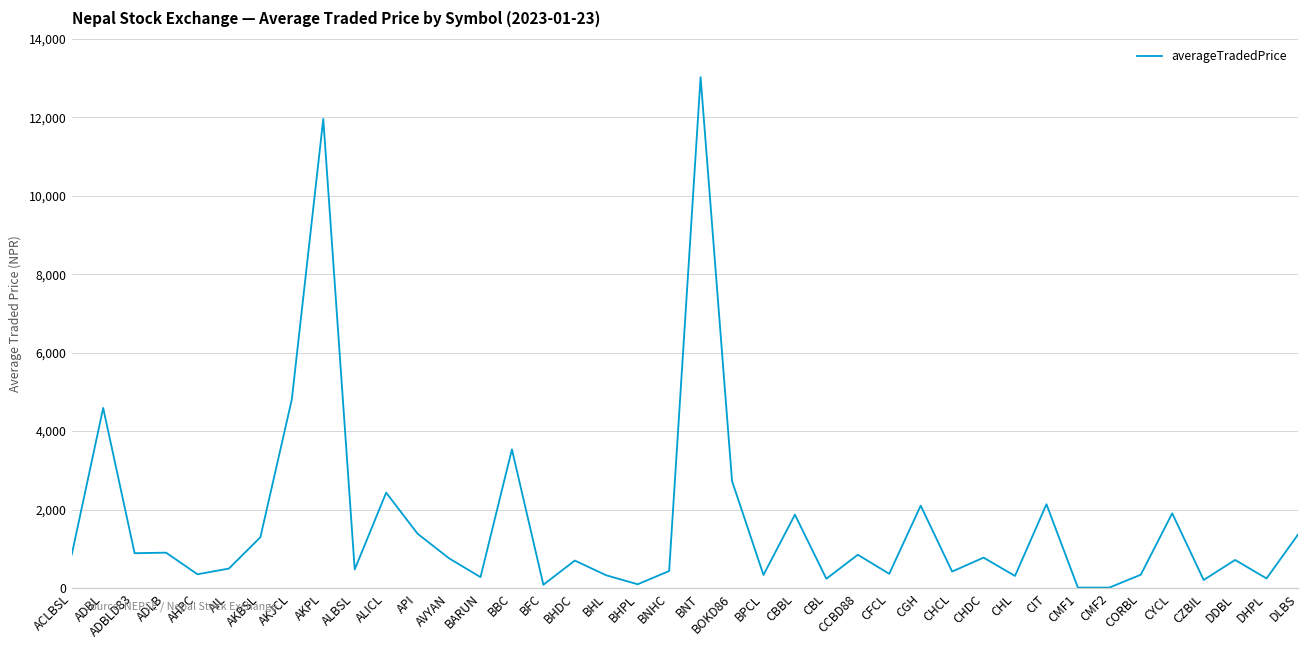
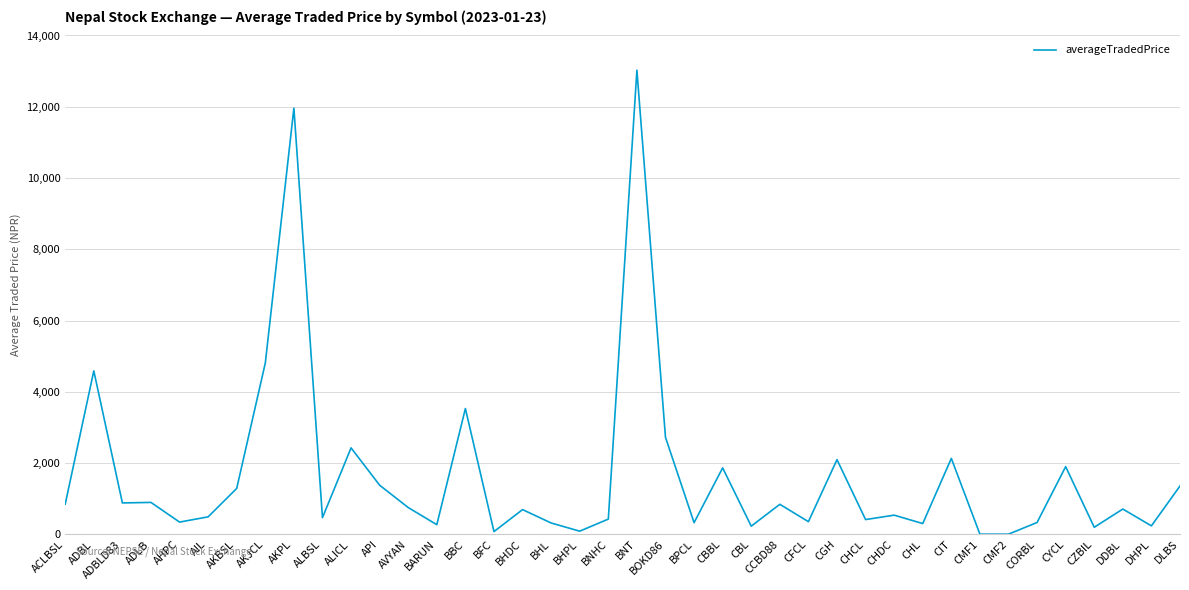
  {
    "ACLBSL": "900",
    "ADBL": "4,600",
    "ADBLD83": "900",
    "ADLB": "900",
    "AHPC": "300",
    "AIL": "500",
    "AKBSL": "1,300",
    "AKJCL": "4,800",
    "AKPL": "12,000",
    "ALBSL": "500",
    "ALICL": "2,400",
    "API": "1,400",
    "AVYAN": "800",
    "BARUN": "300",
    "BBC": "3,500",
    "BFC": "100",
    "BHDC": "700",
    "BHL": "300",
    "BHPL": "100",
    "BNHC": "400",
    "BNT": "13,000",
    "BOKD86": "2,700",
    "BPCL": "300",
    "CBBL": "1,900",
    "CBL": "200",
    "CCBD88": "800",
    "CFCL": "400",
    "CGH": "2,100",
    "CHCL": "400",
-   "CHDC": "800",
+   "CHDC": "500",
    "CHL": "300",
    "CIT": "2,100",
    "CMF1": "0",
    "CMF2": "0",
    "CORBL": "300",
    "CYCL": "1,900",
    "CZBIL": "200",
    "DDBL": "700",
    "DHPL": "200",
    "DLBS": "1,400"
  }
